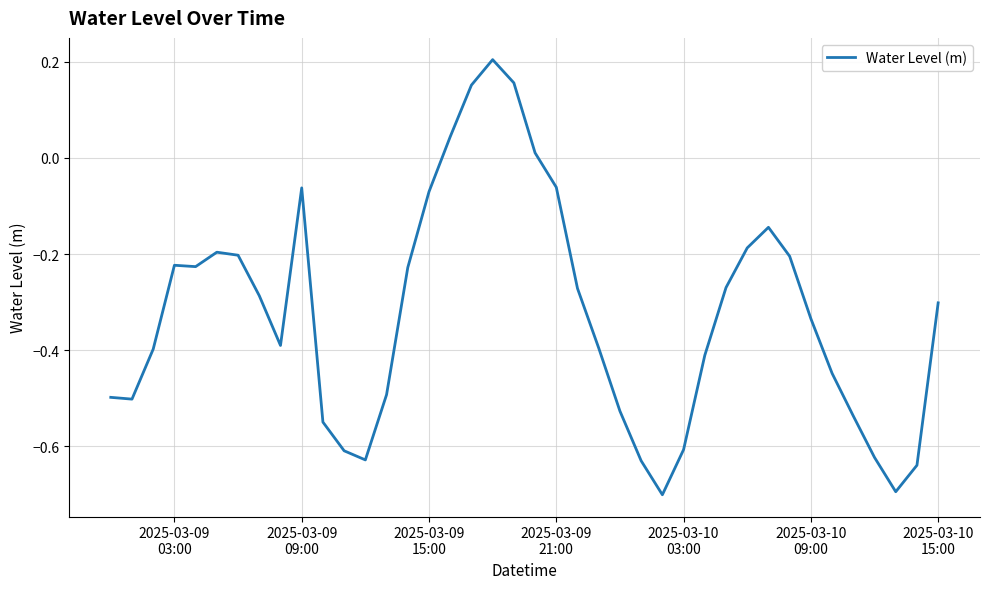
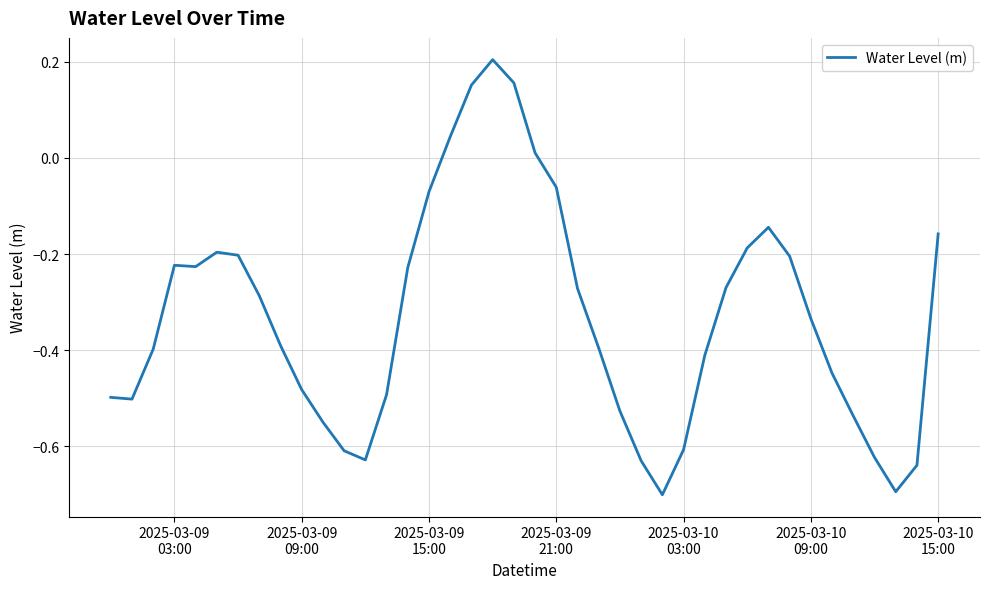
  {
    "2025-03-09 03:00": -0.22,
-   "2025-03-09 09:00": -0.06,
+   "2025-03-09 09:00": -0.48,
    "2025-03-09 15:00": -0.07,
    "2025-03-09 21:00": -0.06,
    "2025-03-10 03:00": -0.61,
    "2025-03-10 09:00": -0.33,
-   "2025-03-10 15:00": -0.30
+   "2025-03-10 15:00": -0.16
  }
